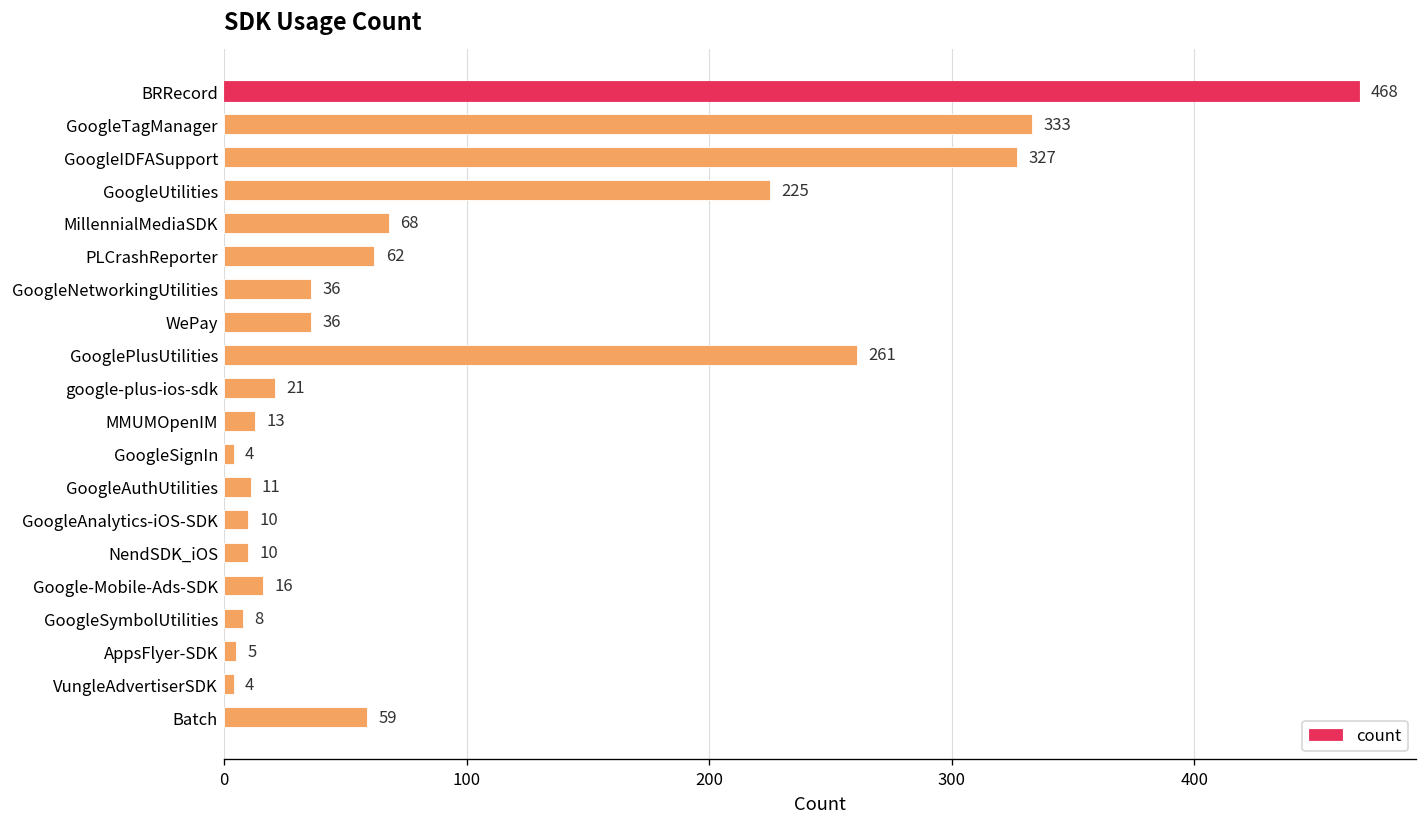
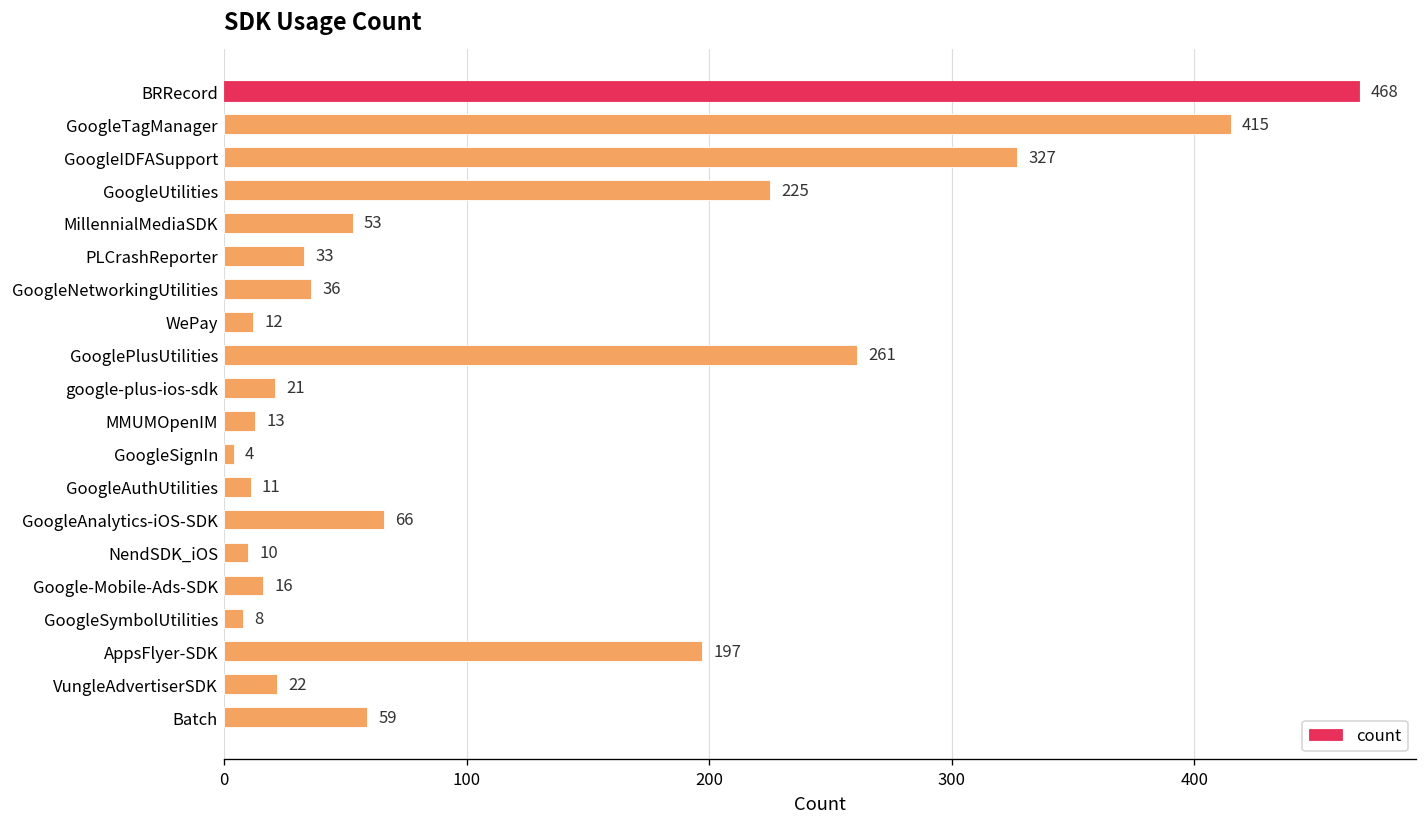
  {
    "BRRecord": 468,
-   "GoogleTagManager": 333,
+   "GoogleTagManager": 415,
    "GoogleIDFASupport": 327,
    "GoogleUtilities": 225,
-   "MillennialMediaSDK": 68,
-   "PLCrashReporter": 62,
+   "MillennialMediaSDK": 53,
+   "PLCrashReporter": 33,
    "GoogleNetworkingUtilities": 36,
-   "WePay": 36,
+   "WePay": 12,
    "GooglePlusUtilities": 261,
    "google-plus-ios-sdk": 21,
    "MMUMOpenIM": 13,
    "GoogleSignIn": 4,
    "GoogleAuthUtilities": 11,
-   "GoogleAnalytics-iOS-SDK": 10,
+   "GoogleAnalytics-iOS-SDK": 66,
    "NendSDK_iOS": 10,
    "Google-Mobile-Ads-SDK": 16,
    "GoogleSymbolUtilities": 8,
-   "AppsFlyer-SDK": 5,
-   "VungleAdvertiserSDK": 4,
+   "AppsFlyer-SDK": 197,
+   "VungleAdvertiserSDK": 22,
    "Batch": 59
  }
